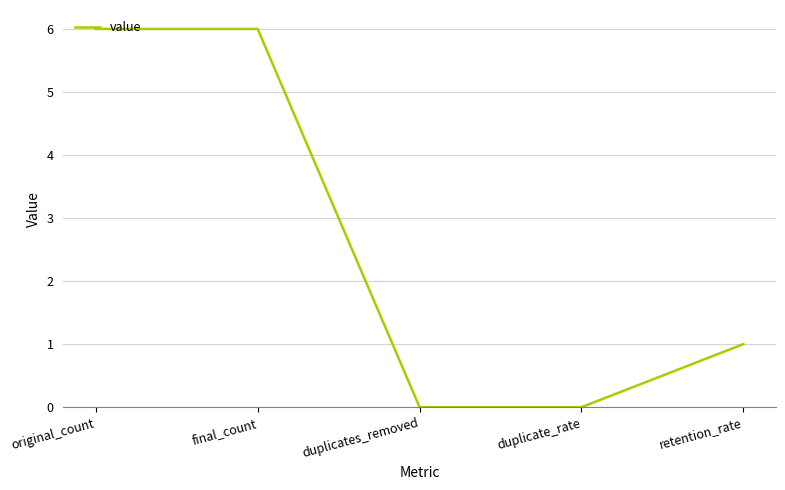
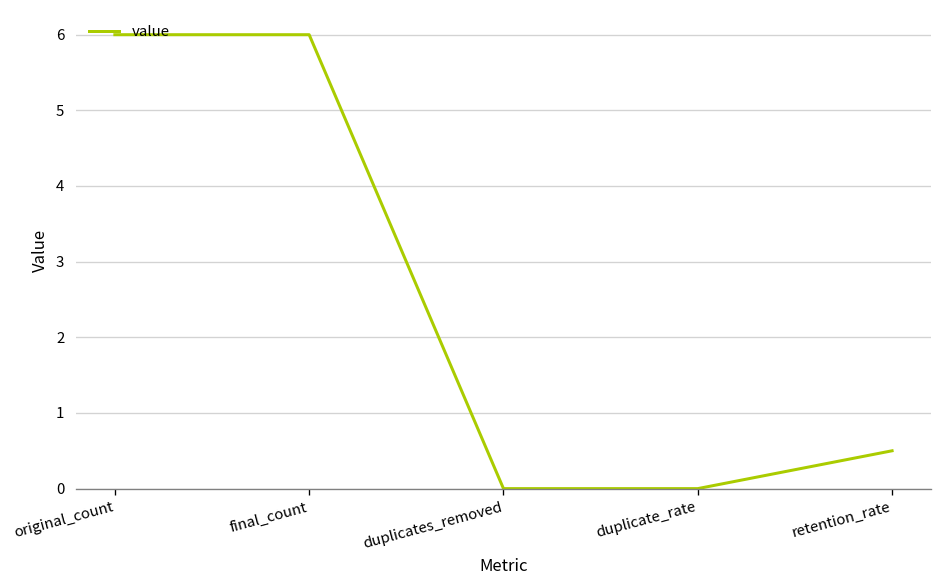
  {
    "original_count": 6.0,
    "final_count": 6.0,
    "duplicates_removed": 0.0,
    "duplicate_rate": 0.0,
-   "retention_rate": 1.0
+   "retention_rate": 0.5
  }
